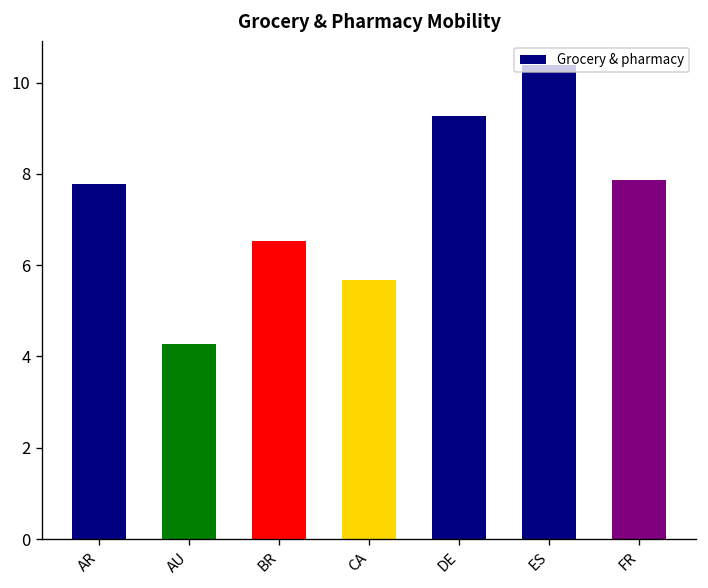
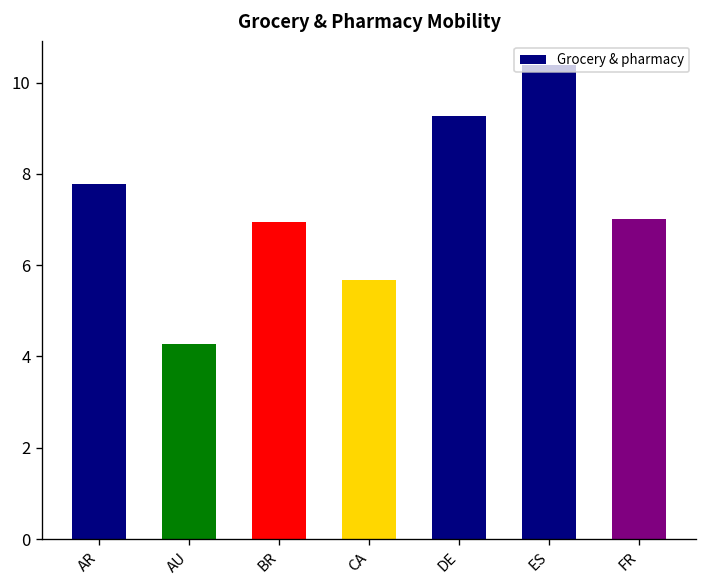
  {
    "AR": 7.8,
    "AU": 4.3,
-   "BR": 6.5,
+   "BR": 7.0,
    "CA": 5.7,
    "DE": 9.3,
-   "FR": 7.9
+   "FR": 7.0
  }
